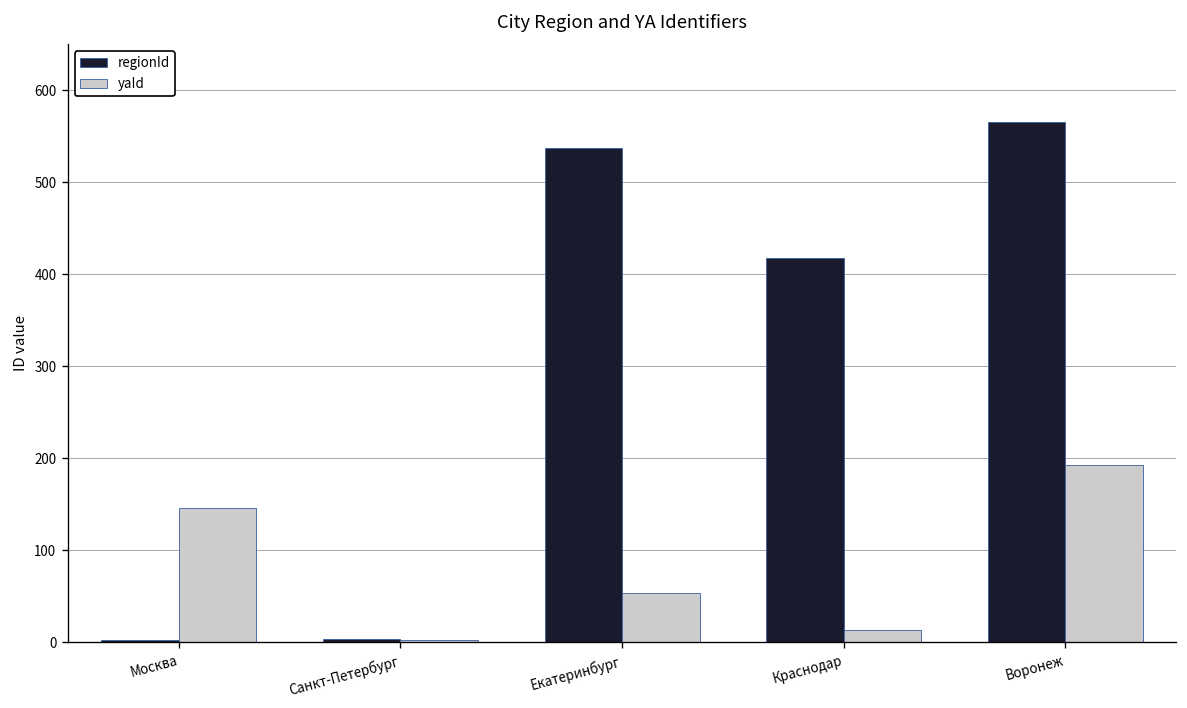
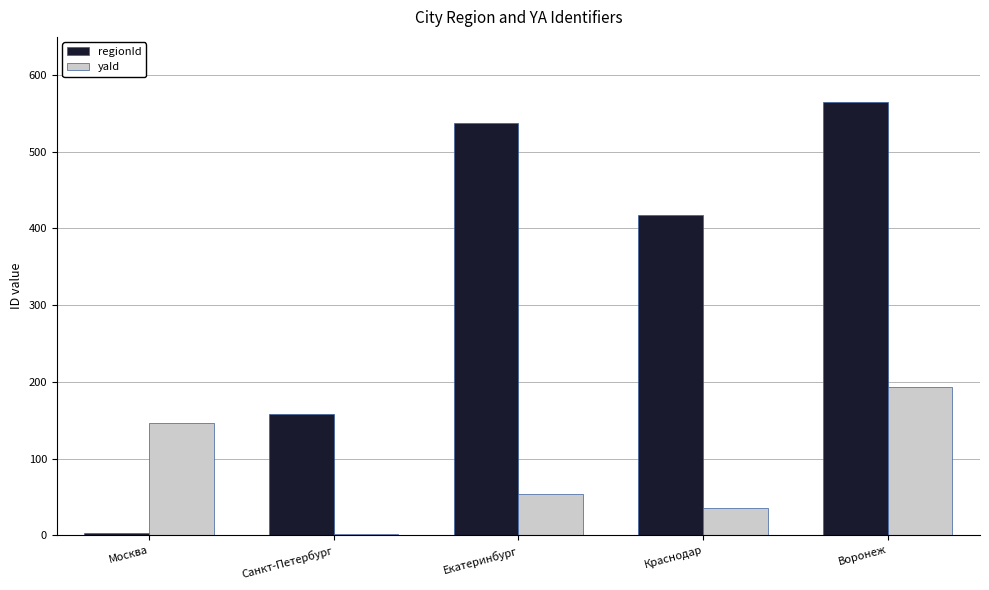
  {
    "regionId": {
-     "Санкт-Петербург": 0,
+     "Санкт-Петербург": 160,
      "Екатеринбург": 540,
      "Краснодар": 420,
      "Воронеж": 570
    },
    "yaId": {
      "Москва": 150,
      "Екатеринбург": 50,
-     "Краснодар": 10,
+     "Краснодар": 40,
      "Воронеж": 190
    }
  }
